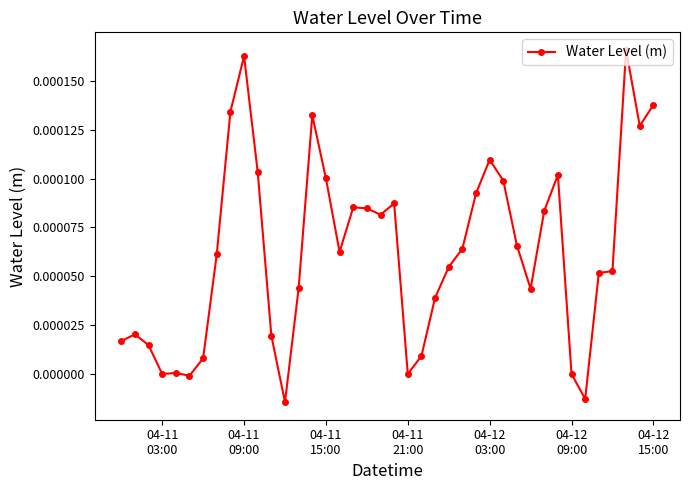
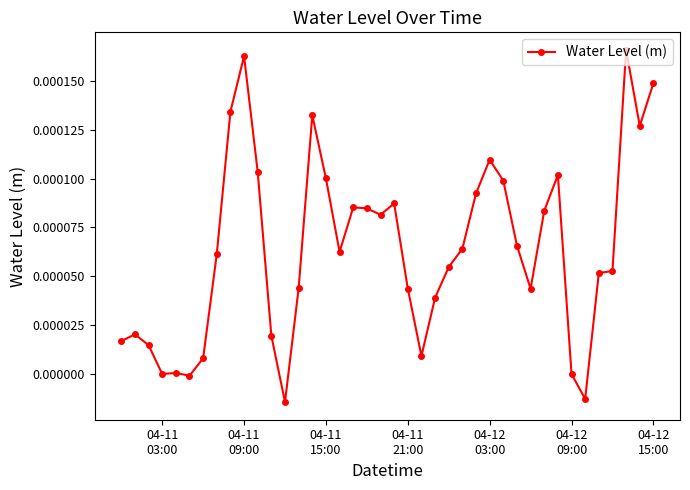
  {
    "04-11 03:00": 0.000000,
    "04-11 09:00": 0.000163,
    "04-11 15:00": 0.000100,
-   "04-11 21:00": 0.00000,
+   "04-11 21:00": 0.00004,
    "04-12 03:00": 0.000110,
    "04-12 09:00": 0.000000,
-   "04-12 15:00": 0.000138
+   "04-12 15:00": 0.000149
  }
